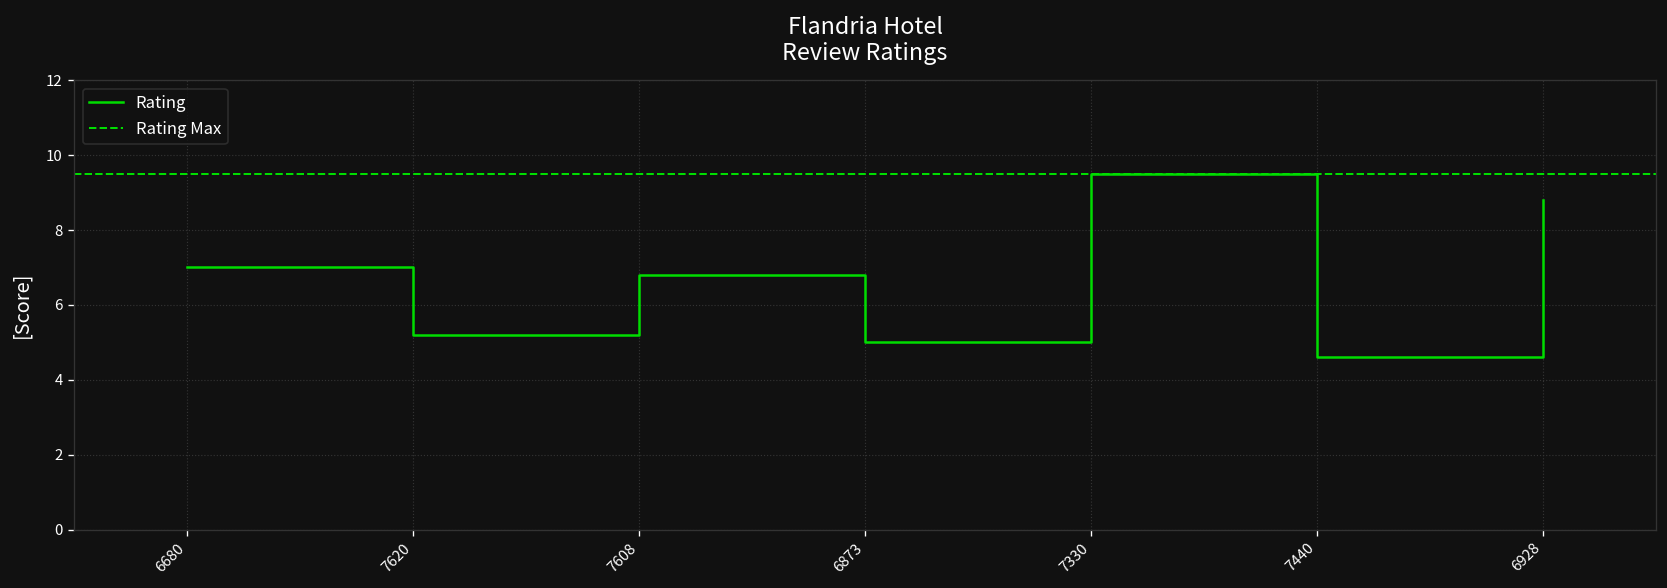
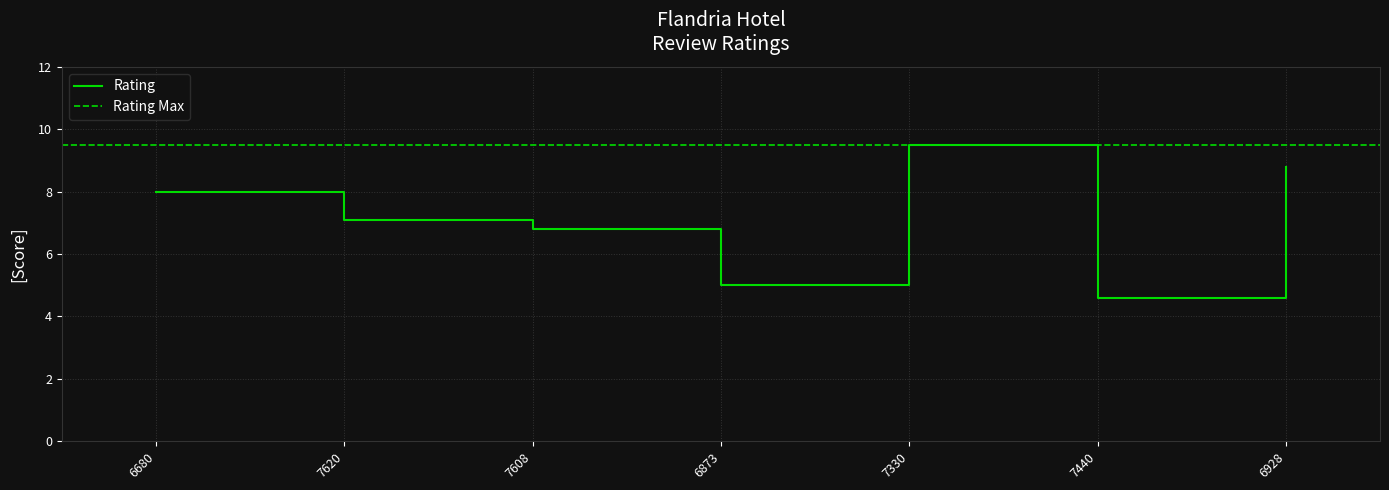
  {
-   "6680": 7,
-   "7620": 5.2,
+   "6680": 8,
+   "7620": 7.1,
    "7608": 6.8,
    "6873": 5.0,
    "7330": 9.5,
    "7440": 4.6,
    "6928": 8.8
  }
